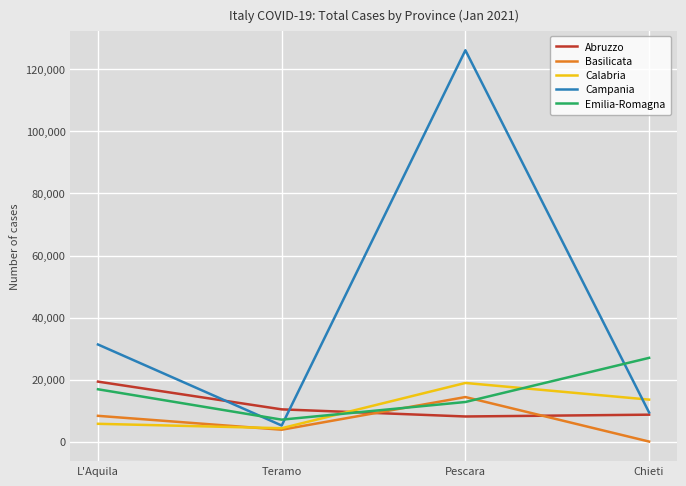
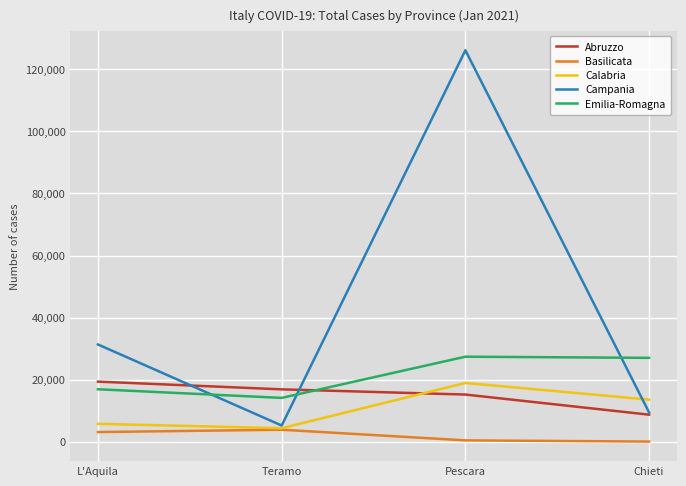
  {
    "Abruzzo": {
      "L'Aquila": "19,000",
-     "Teramo": "10,000",
-     "Pescara": "8,000"
+     "Teramo": "17,000",
+     "Pescara": "15,000"
    },
    "Basilicata": {
-     "L'Aquila": "8,000",
-     "Pescara": "14,000",
+     "L'Aquila": "3,000",
+     "Pescara": "0",
      "Chieti": "0"
    },
    "Calabria": {
      "L'Aquila": "6,000",
      "Pescara": "19,000",
      "Chieti": "14,000"
    },
    "Campania": {
      "L'Aquila": "31,000",
      "Teramo": "5,000",
      "Pescara": "126,000"
    },
    "Emilia-Romagna": {
      "L'Aquila": "17,000",
-     "Teramo": "7,000",
-     "Pescara": "13,000",
+     "Teramo": "14,000",
+     "Pescara": "27,000",
      "Chieti": "27,000"
    }
  }
